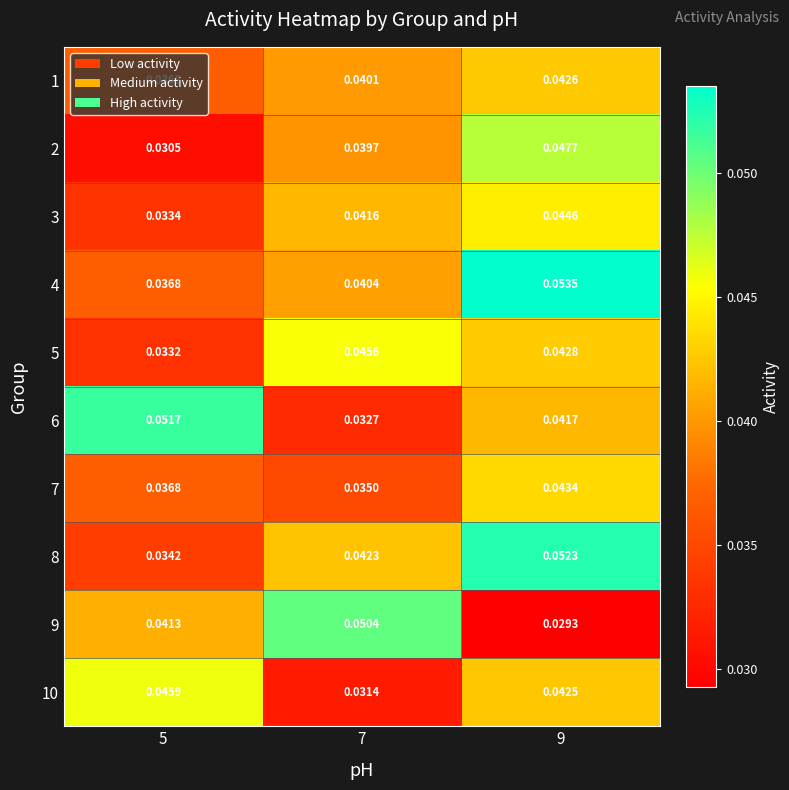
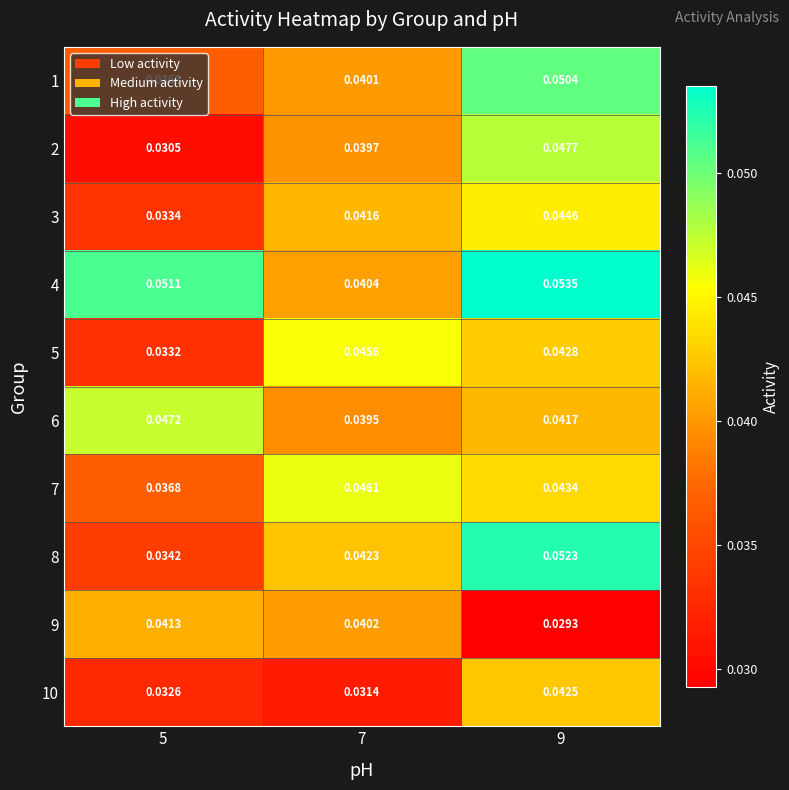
  {
    "1": {
-     "9": 0.0426
+     "9": 0.0504
    },
    "4": {
-     "5": 0.0368
+     "5": 0.0511
    },
    "6": {
-     "5": 0.0517,
-     "7": 0.0327
+     "5": 0.0472,
+     "7": 0.0395
    },
    "7": {
-     "7": 0.0350
+     "7": 0.0461
    },
    "9": {
-     "7": 0.0504
+     "7": 0.0402
    },
    "10": {
-     "5": 0.0459
+     "5": 0.0326
    }
  }
